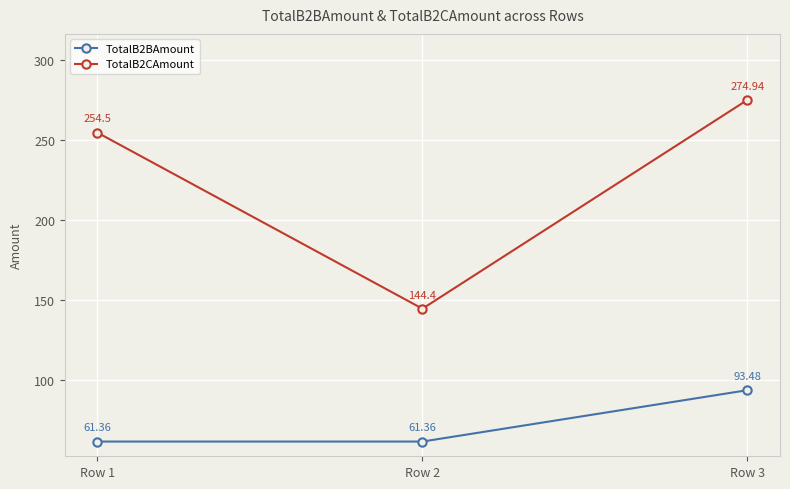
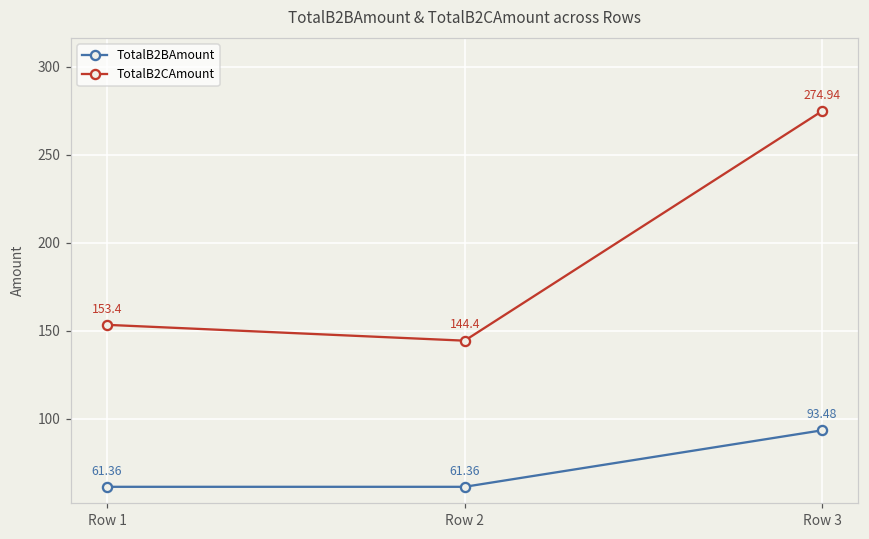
  {
    "TotalB2BAmount": {
      "Row 1": 61.36,
      "Row 2": 61.36,
      "Row 3": 93.48
    },
    "TotalB2CAmount": {
-     "Row 1": 254.5,
+     "Row 1": 153.4,
      "Row 2": 144.4,
      "Row 3": 274.94
    }
  }
